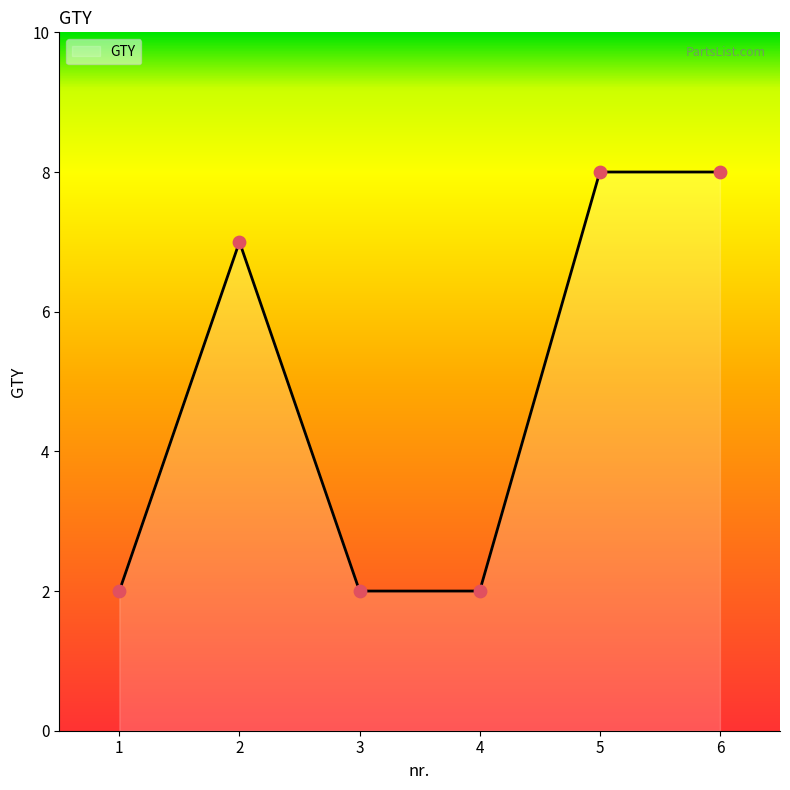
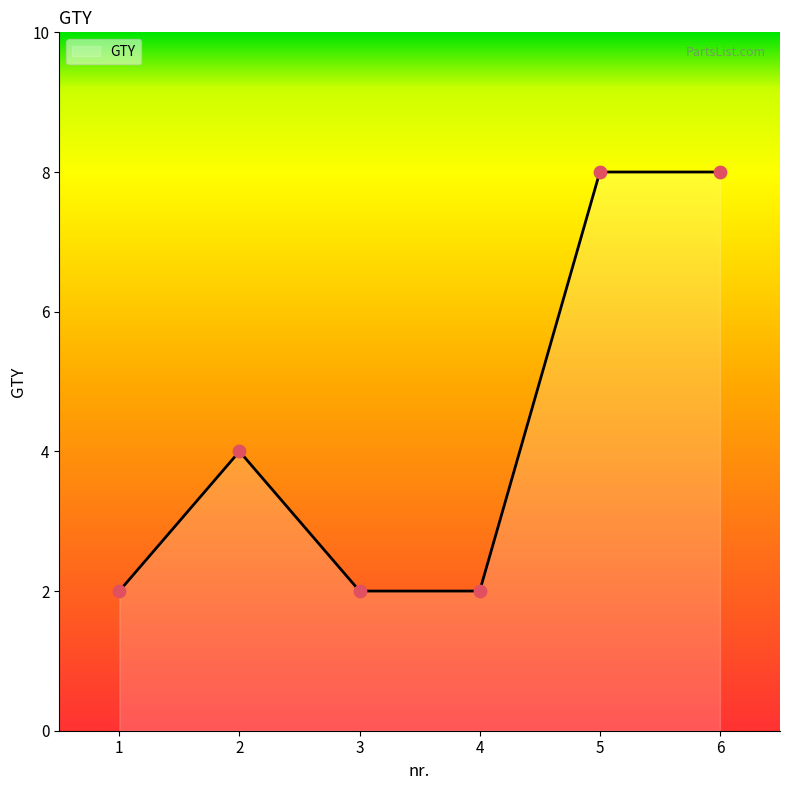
  {
    "1": 2,
-   "2": 7,
+   "2": 4,
    "3": 2,
    "4": 2,
    "5": 8,
    "6": 8
  }
